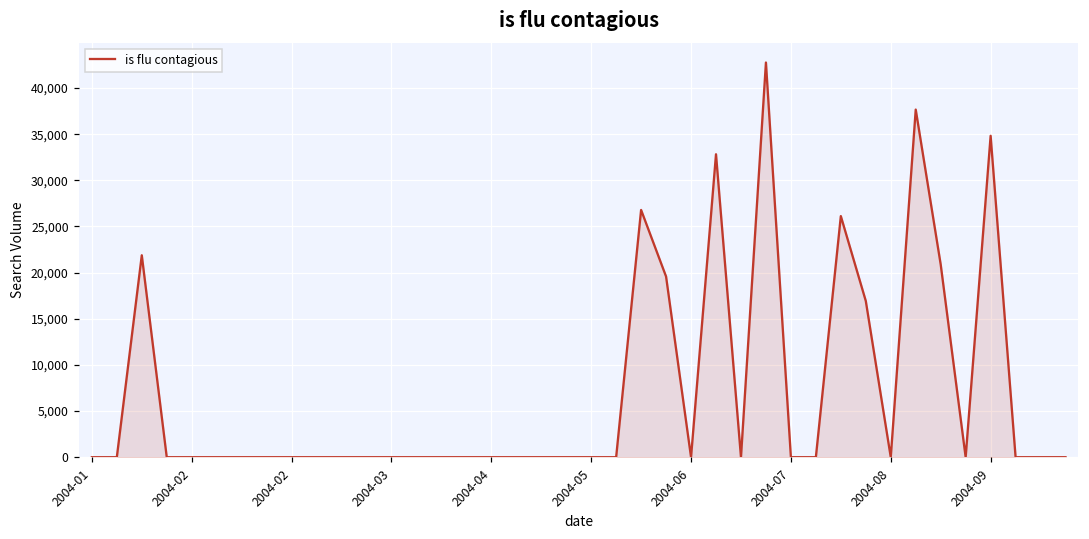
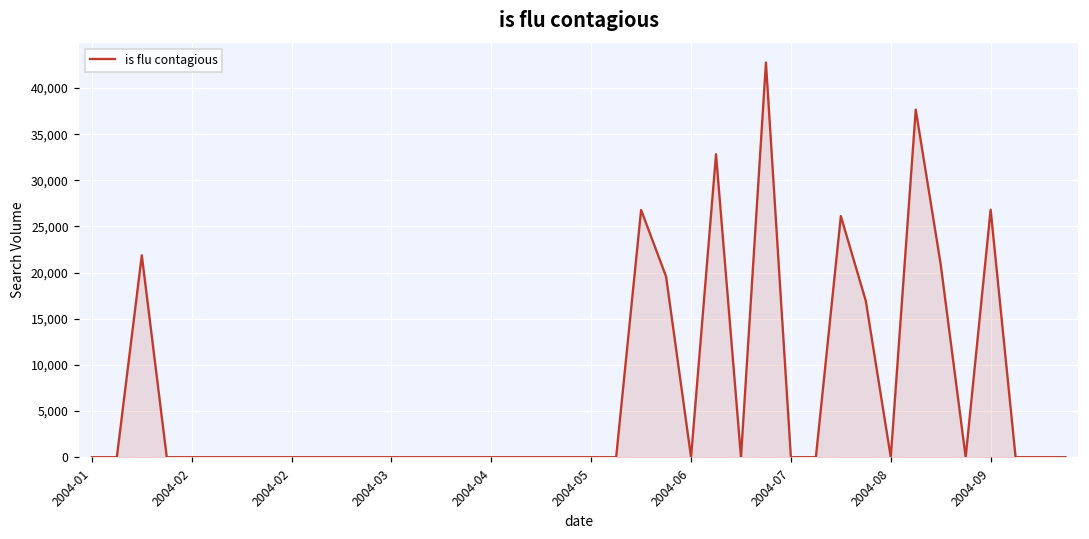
  {
    "2004-01": "0",
    "2004-03": "0",
    "2004-04": "0",
    "2004-05": "0",
    "2004-06": "0",
    "2004-07": "0",
    "2004-08": "0",
-   "2004-09": "35,000"
+   "2004-09": "27,000"
  }
